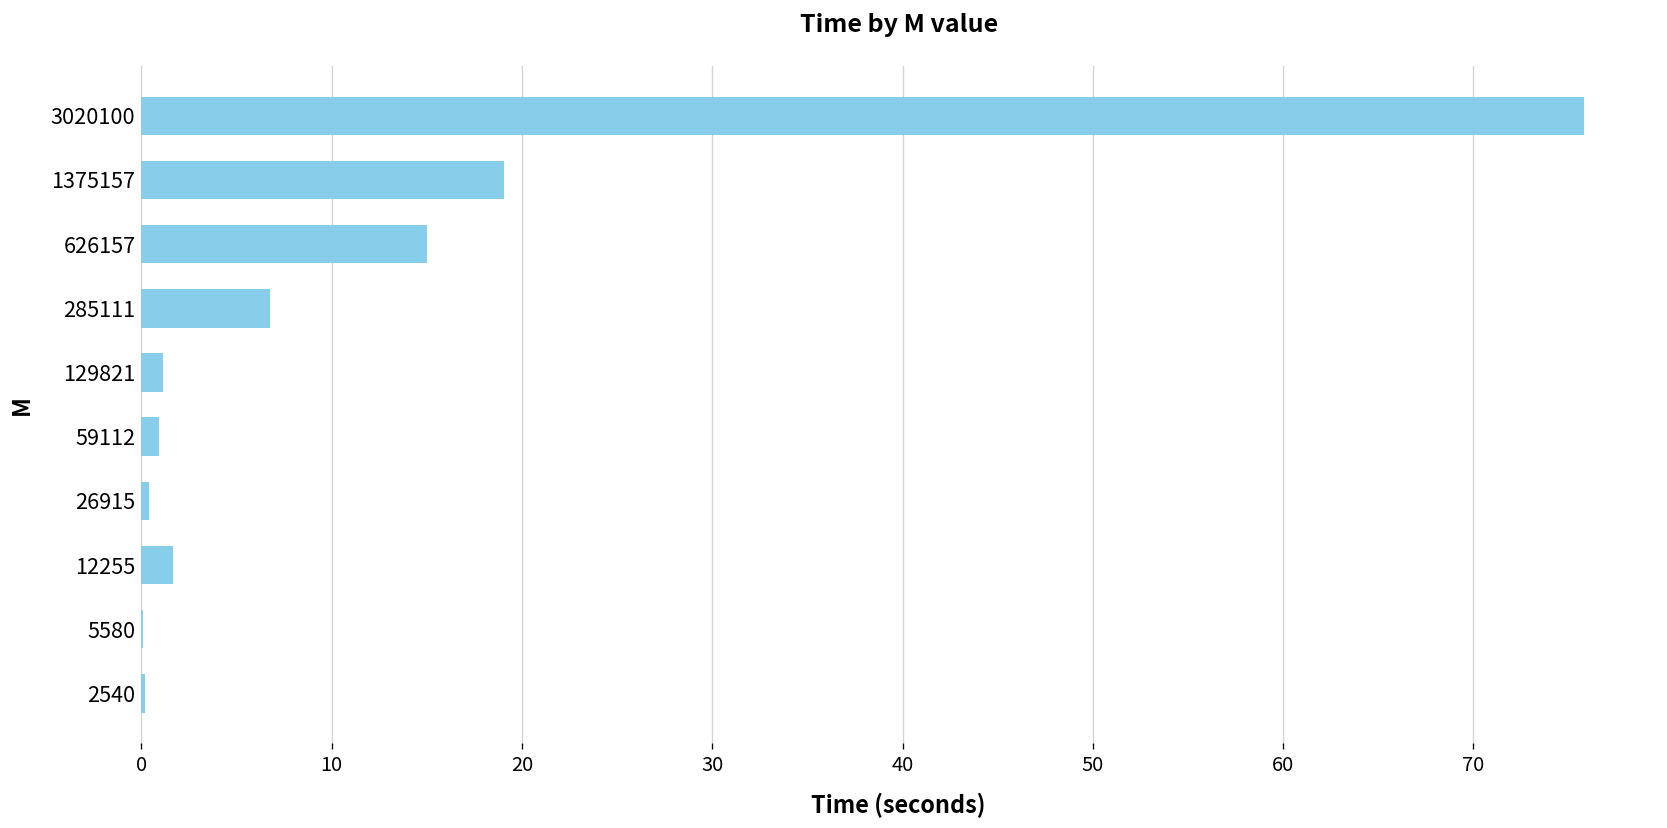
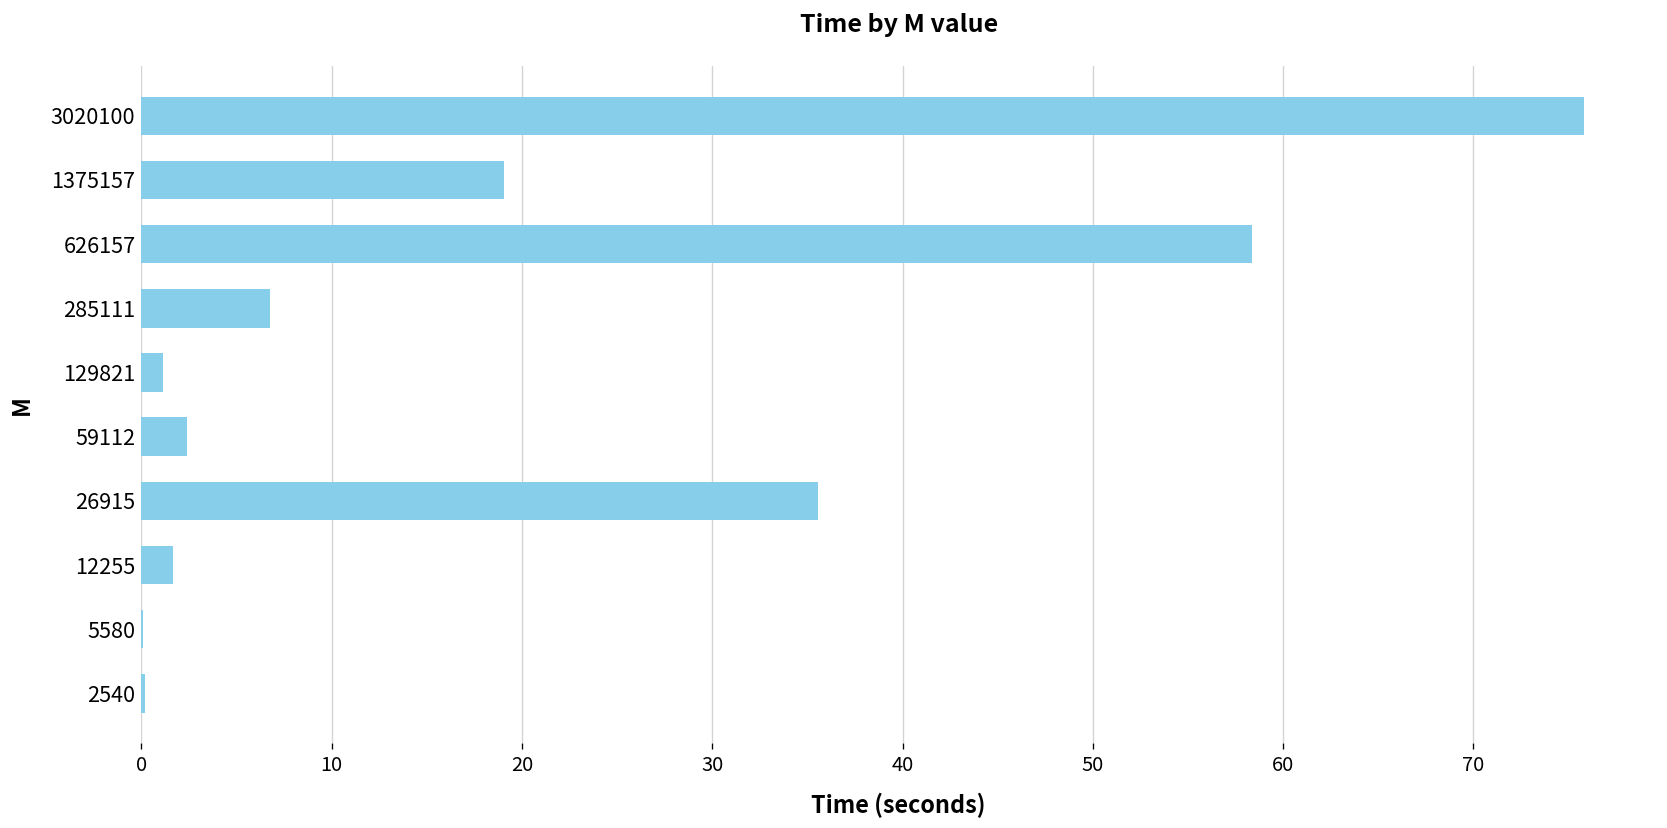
  {
    "3020100": 75.8,
    "1375157": 19.1,
-   "626157": 15.0,
+   "626157": 58.4,
    "285111": 6.8,
    "129821": 1.1,
-   "59112": 1.0,
-   "26915": 0.4,
+   "59112": 2.4,
+   "26915": 35.6,
    "12255": 1.7,
    "2540": 0.2
  }
